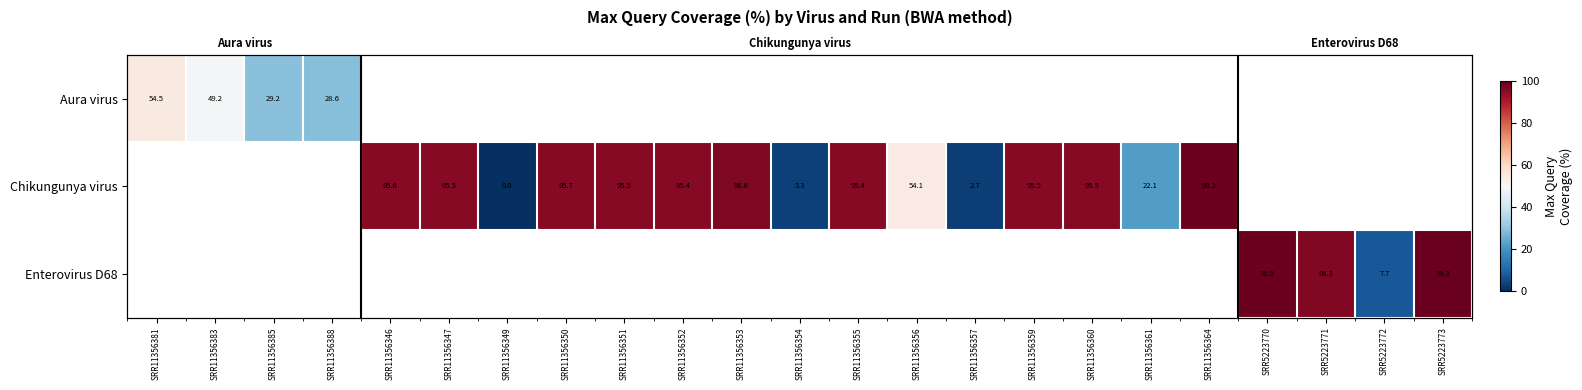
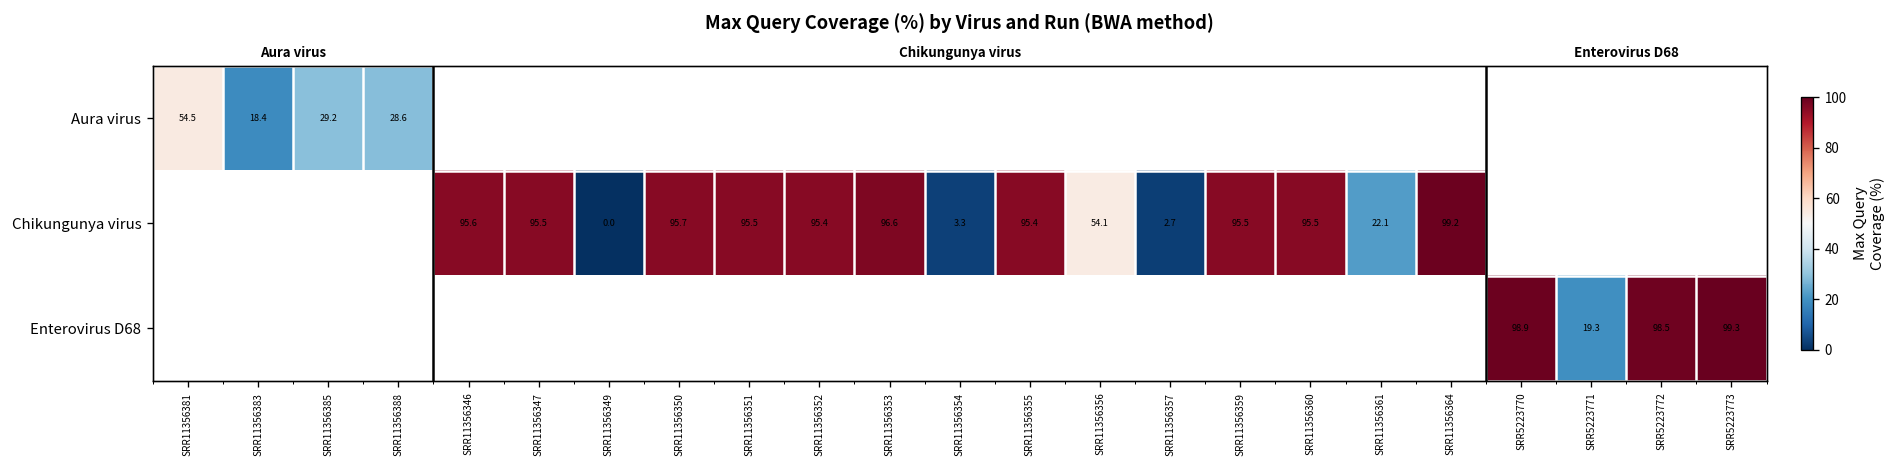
  {
    "Aura virus": {
      "SRR11356381": 54.5,
-     "SRR11356383": 49.2,
+     "SRR11356383": 18.4,
      "SRR11356385": 29.2,
      "SRR11356388": 28.6
    },
    "Chikungunya virus": {
      "SRR11356346": 95.6,
      "SRR11356347": 95.5,
      "SRR11356349": 0.0,
      "SRR11356350": 95.7,
      "SRR11356351": 95.5,
      "SRR11356352": 95.4,
      "SRR11356353": 96.6,
      "SRR11356354": 3.3,
      "SRR11356355": 95.4,
      "SRR11356356": 54.1,
      "SRR11356357": 2.7,
      "SRR11356359": 95.5,
      "SRR11356360": 95.5,
      "SRR11356361": 22.1,
      "SRR11356364": 99.2
    },
    "Enterovirus D68": {
      "SRR5223770": 98.9,
-     "SRR5223771": 96.3,
-     "SRR5223772": 7.7,
+     "SRR5223771": 19.3,
+     "SRR5223772": 98.5,
      "SRR5223773": 99.3
    }
  }
